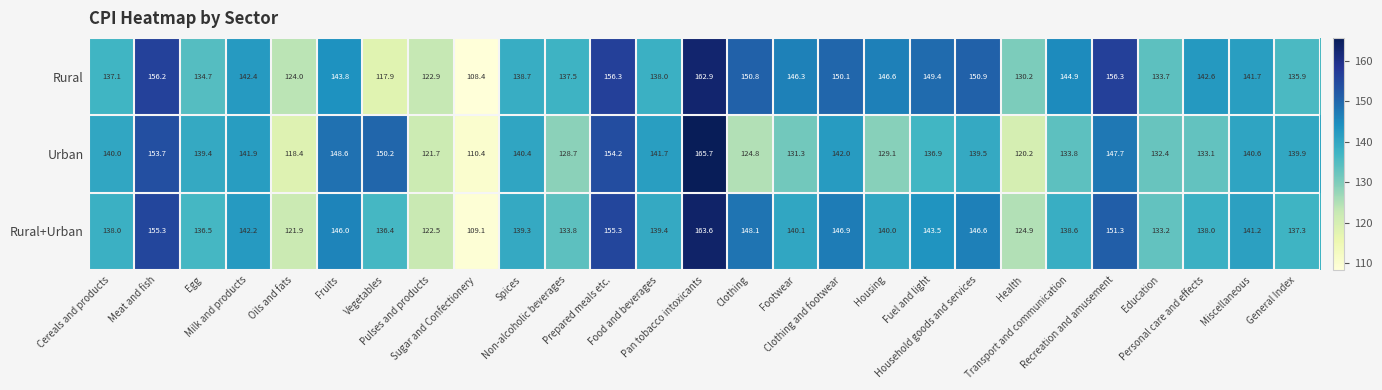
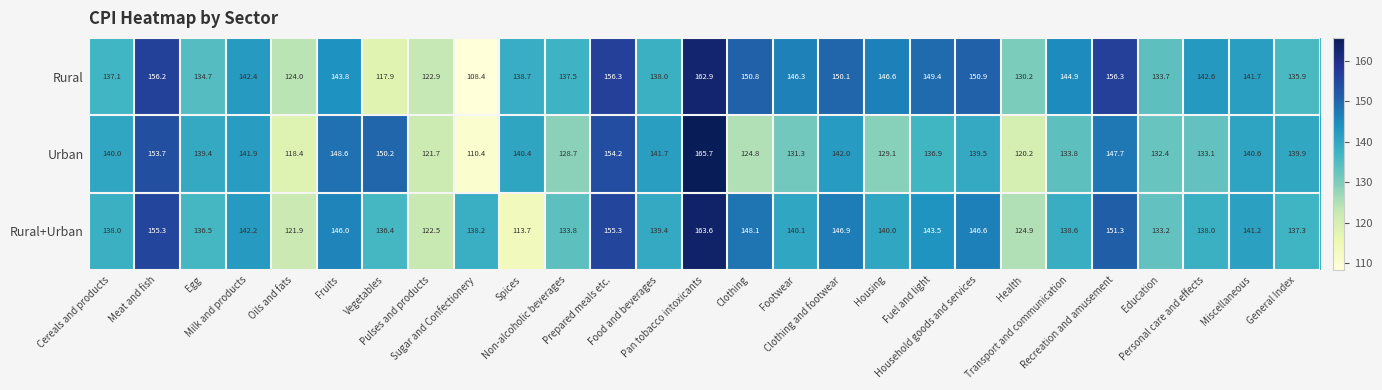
  {
    "Rural": {
      "Cereals and products": 137.1,
      "Meat and fish": 156.2,
      "Egg": 134.7,
      "Milk and products": 142.4,
      "Oils and fats": 124.0,
      "Fruits": 143.8,
      "Vegetables": 117.9,
      "Pulses and products": 122.9,
      "Sugar and Confectionery": 108.4,
      "Spices": 138.7,
      "Non-alcoholic beverages": 137.5,
      "Prepared meals etc.": 156.3,
      "Food and beverages": 138.0,
      "Pan tobacco intoxicants": 162.9,
      "Clothing": 150.8,
      "Footwear": 146.3,
      "Clothing and footwear": 150.1,
      "Housing": 146.6,
      "Fuel and light": 149.4,
      "Household goods and services": 150.9,
      "Health": 130.2,
      "Transport and communication": 144.9,
      "Recreation and amusement": 156.3,
      "Education": 133.7,
      "Personal care and effects": 142.6,
      "Miscellaneous": 141.7,
      "General Index": 135.9
    },
    "Urban": {
      "Cereals and products": 140.0,
      "Meat and fish": 153.7,
      "Egg": 139.4,
      "Milk and products": 141.9,
      "Oils and fats": 118.4,
      "Fruits": 148.6,
      "Vegetables": 150.2,
      "Pulses and products": 121.7,
      "Sugar and Confectionery": 110.4,
      "Spices": 140.4,
      "Non-alcoholic beverages": 128.7,
      "Prepared meals etc.": 154.2,
      "Food and beverages": 141.7,
      "Pan tobacco intoxicants": 165.7,
      "Clothing": 124.8,
      "Footwear": 131.3,
      "Clothing and footwear": 142.0,
      "Housing": 129.1,
      "Fuel and light": 136.9,
      "Household goods and services": 139.5,
      "Health": 120.2,
      "Transport and communication": 133.8,
      "Recreation and amusement": 147.7,
      "Education": 132.4,
      "Personal care and effects": 133.1,
      "Miscellaneous": 140.6,
      "General Index": 139.9
    },
    "Rural+Urban": {
      "Cereals and products": 138.0,
      "Meat and fish": 155.3,
      "Egg": 136.5,
      "Milk and products": 142.2,
      "Oils and fats": 121.9,
      "Fruits": 146.0,
      "Vegetables": 136.4,
      "Pulses and products": 122.5,
-     "Sugar and Confectionery": 109.1,
-     "Spices": 139.3,
+     "Sugar and Confectionery": 138.2,
+     "Spices": 113.7,
      "Non-alcoholic beverages": 133.8,
      "Prepared meals etc.": 155.3,
      "Food and beverages": 139.4,
      "Pan tobacco intoxicants": 163.6,
      "Clothing": 148.1,
      "Footwear": 140.1,
      "Clothing and footwear": 146.9,
      "Housing": 140.0,
      "Fuel and light": 143.5,
      "Household goods and services": 146.6,
      "Health": 124.9,
      "Transport and communication": 138.6,
      "Recreation and amusement": 151.3,
      "Education": 133.2,
      "Personal care and effects": 138.0,
      "Miscellaneous": 141.2,
      "General Index": 137.3
    }
  }
